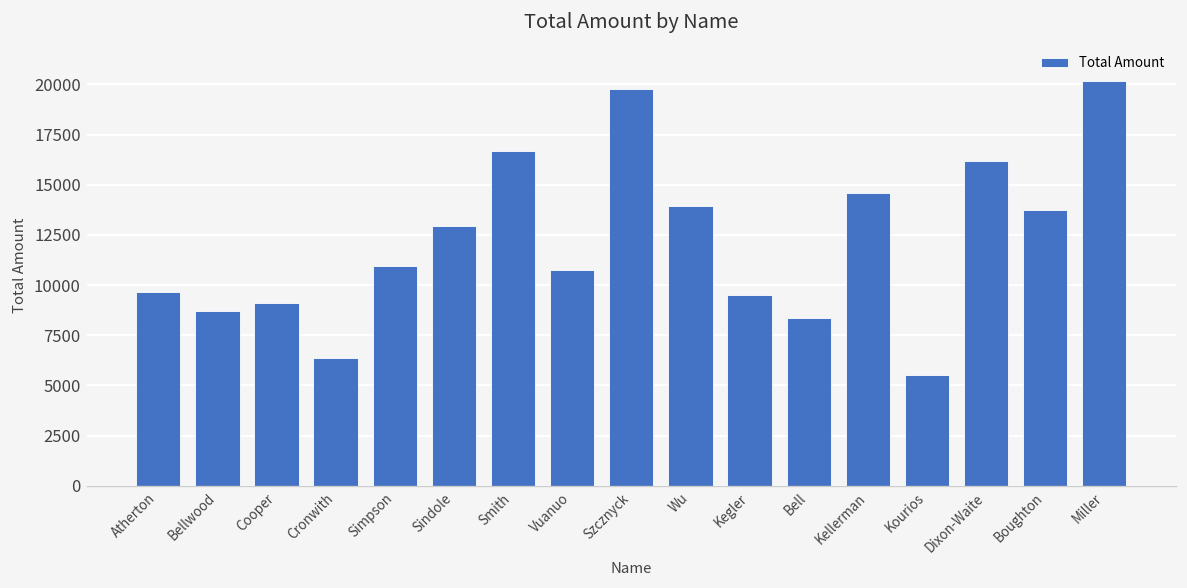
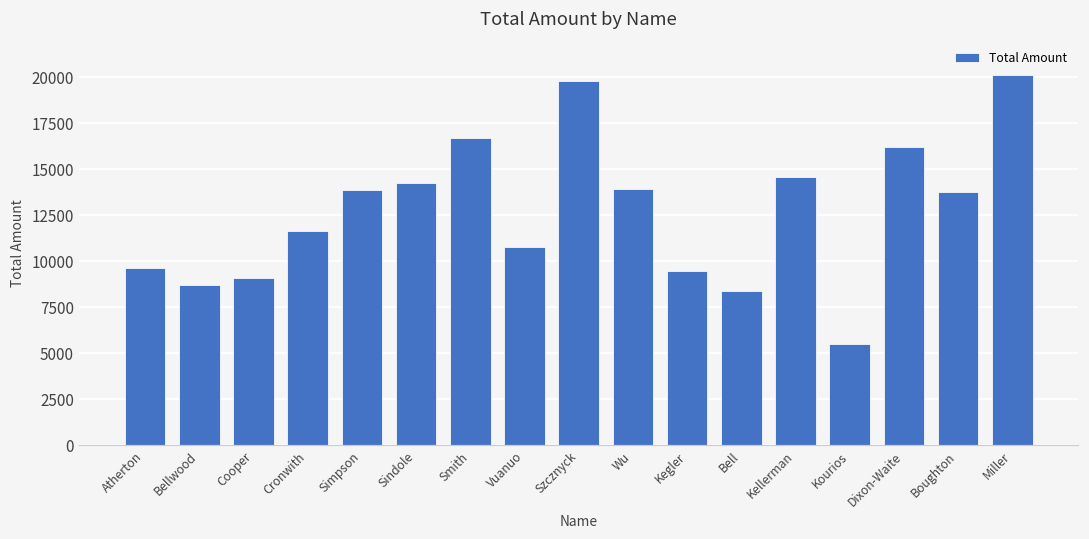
  {
    "Atherton": 9700,
    "Bellwood": 8700,
    "Cooper": 9100,
-   "Cronwith": 6400,
-   "Simpson": 10900,
-   "Sindole": 12900,
+   "Cronwith": 11600,
+   "Simpson": 13900,
+   "Sindole": 14300,
    "Smith": 16700,
    "Vuanuo": 10800,
    "Szcznyck": 19800,
    "Wu": 13900,
    "Kegler": 9500,
    "Bell": 8400,
    "Kellerman": 14600,
    "Kourios": 5500,
    "Dixon-Waite": 16200,
    "Boughton": 13800,
    "Miller": 20200
  }
